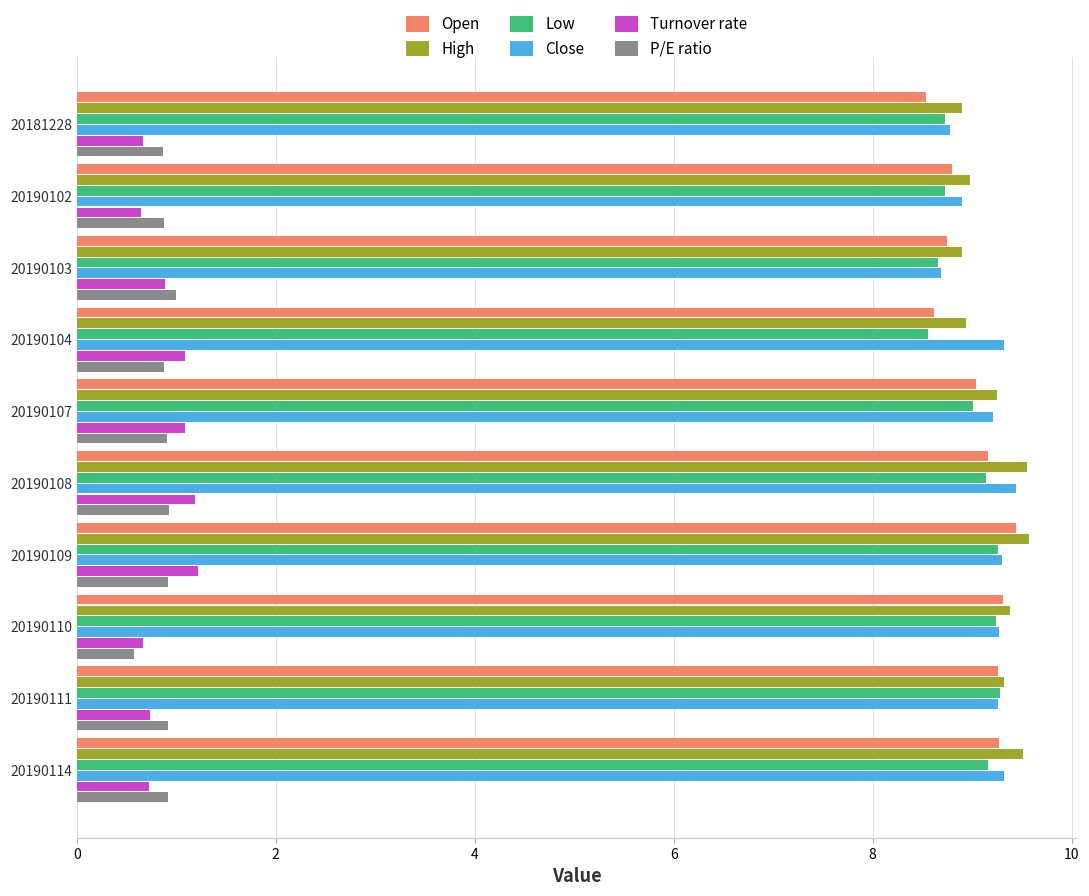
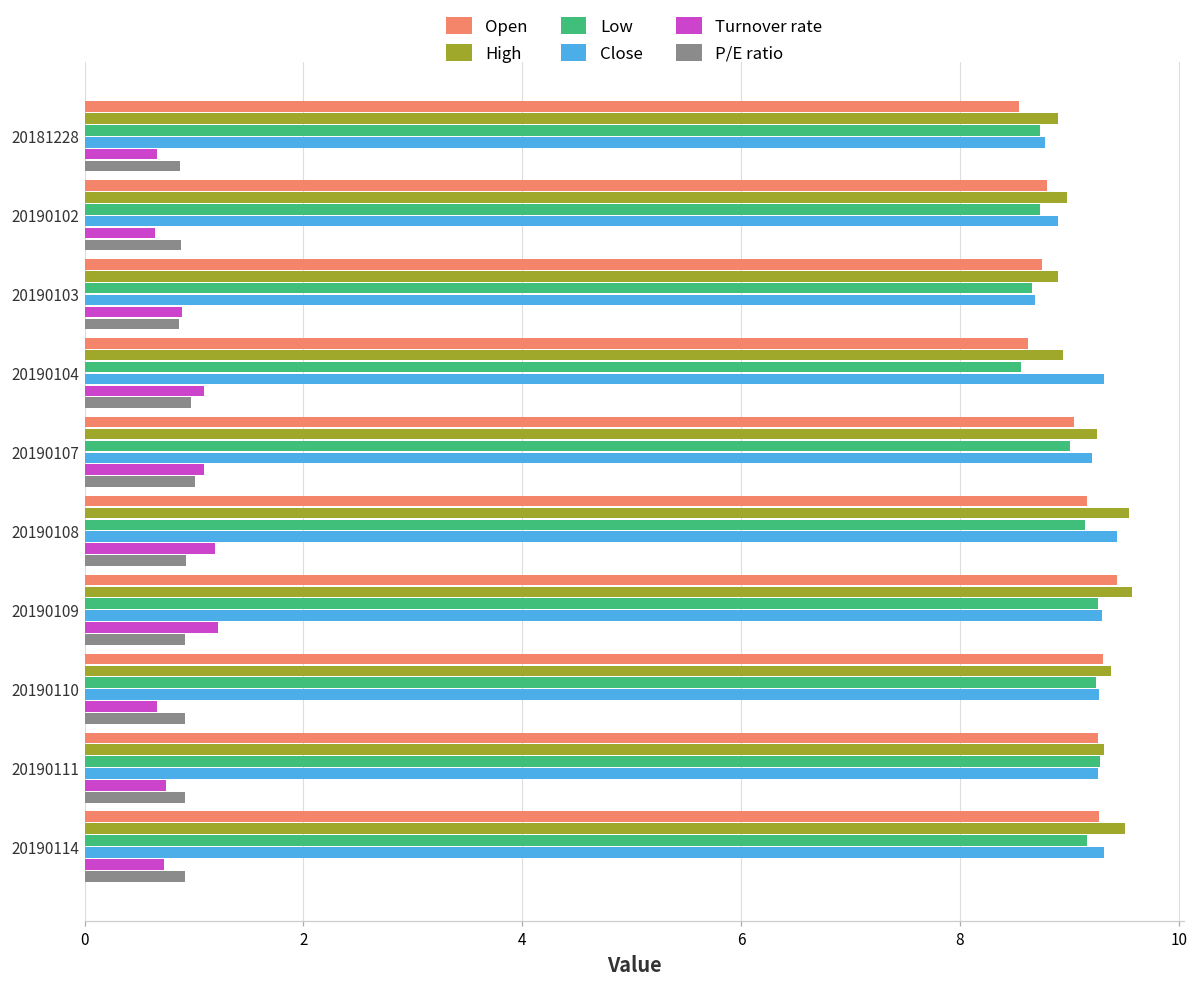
  {
    "Open": {
      "20181228": 8.5,
      "20190102": 8.8,
      "20190103": 8.8,
      "20190104": 8.6,
      "20190107": 9.0,
      "20190108": 9.2,
      "20190109": 9.4,
      "20190110": 9.3,
      "20190111": 9.3,
      "20190114": 9.3
    },
    "High": {
      "20181228": 8.9,
      "20190102": 9.0,
      "20190103": 8.9,
      "20190104": 8.9,
      "20190107": 9.3,
      "20190108": 9.6,
      "20190109": 9.6,
      "20190110": 9.4,
      "20190111": 9.3,
      "20190114": 9.5
    },
    "Low": {
      "20181228": 8.7,
      "20190102": 8.7,
      "20190103": 8.7,
      "20190104": 8.6,
      "20190107": 9.0,
      "20190108": 9.1,
      "20190109": 9.3,
      "20190110": 9.2,
      "20190111": 9.3,
      "20190114": 9.2
    },
    "Close": {
      "20181228": 8.8,
      "20190102": 8.9,
      "20190103": 8.7,
      "20190104": 9.3,
      "20190107": 9.2,
      "20190108": 9.4,
      "20190109": 9.3,
      "20190110": 9.3,
      "20190111": 9.3,
      "20190114": 9.3
    },
    "Turnover rate": {
      "20181228": 0.7,
      "20190102": 0.6,
      "20190103": 0.9,
      "20190104": 1.1,
      "20190107": 1.1,
      "20190108": 1.2,
      "20190109": 1.2,
      "20190110": 0.7,
      "20190111": 0.7,
      "20190114": 0.7
    },
    "P/E ratio": {
      "20181228": 0.9,
      "20190102": 0.9,
-     "20190103": 1.0,
-     "20190104": 0.9,
-     "20190107": 0.9,
+     "20190103": 0.9,
+     "20190104": 1.0,
+     "20190107": 1.0,
      "20190108": 0.9,
      "20190109": 0.9,
-     "20190110": 0.6,
+     "20190110": 0.9,
      "20190111": 0.9,
      "20190114": 0.9
    }
  }
